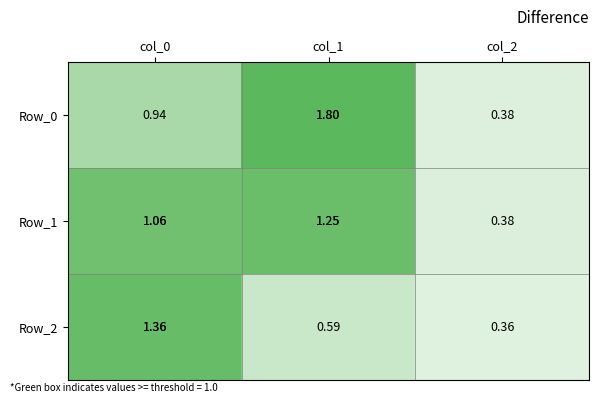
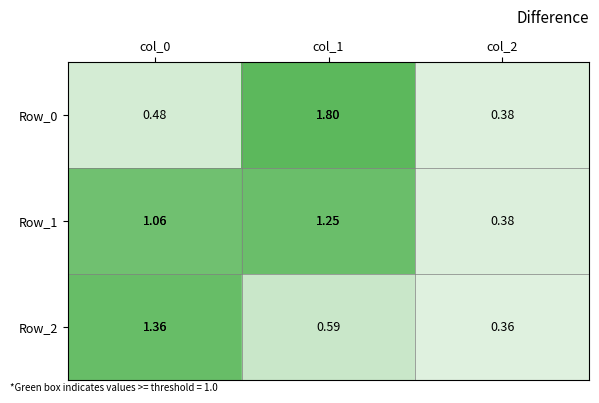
  {
    "Row_0": {
-     "col_0": 0.94,
+     "col_0": 0.48,
      "col_2": 0.38
    },
    "Row_1": {
      "col_2": 0.38
    },
    "Row_2": {
      "col_1": 0.59,
      "col_2": 0.36
    }
  }
